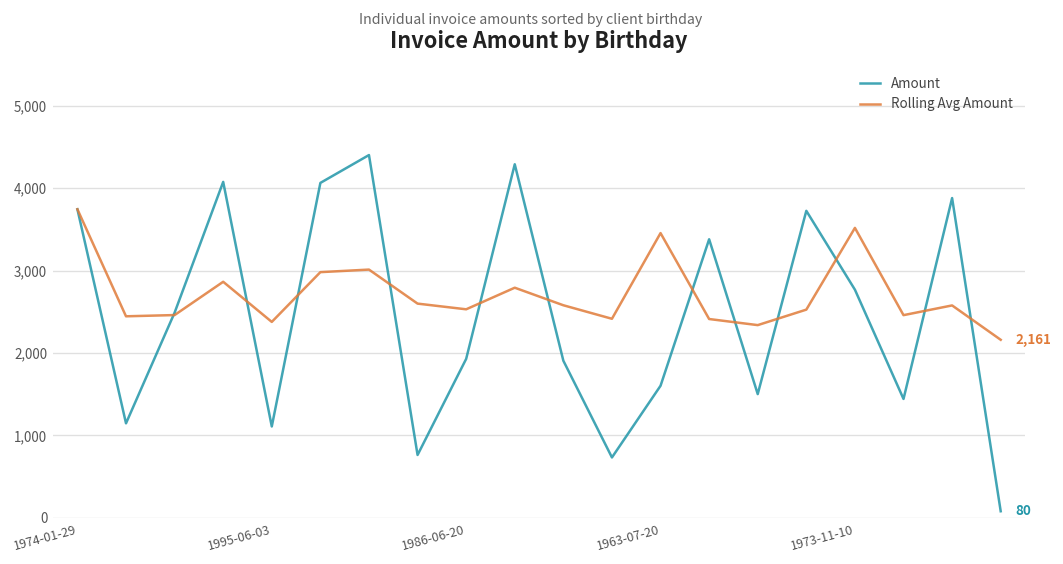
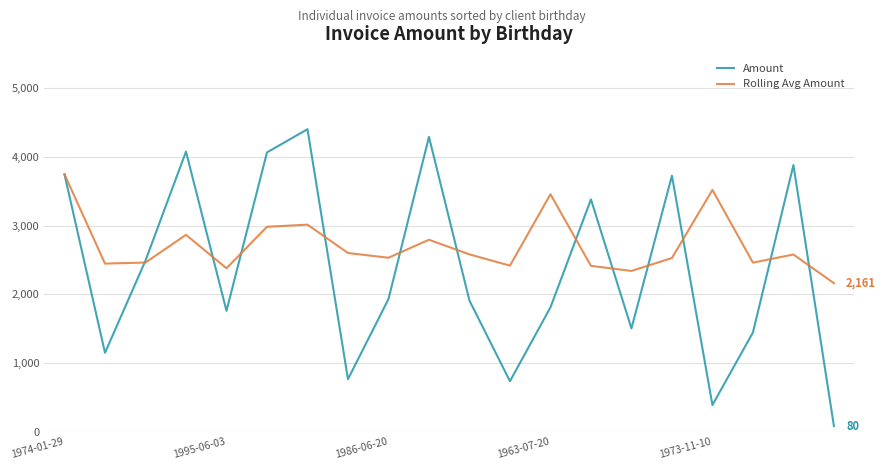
  {
    "Amount": {
-     "1995-06-03": "1,100",
+     "1995-06-03": "1,800",
      "1986-06-20": "1,900",
-     "1963-07-20": "1,600",
-     "1973-11-10": "2,800"
+     "1963-07-20": "1,800",
+     "1973-11-10": "400"
    },
    "Rolling Avg Amount": {
      "1995-06-03": "2,400",
      "1986-06-20": "2,500",
      "1963-07-20": "3,500",
      "1973-11-10": "3,500"
    }
  }
